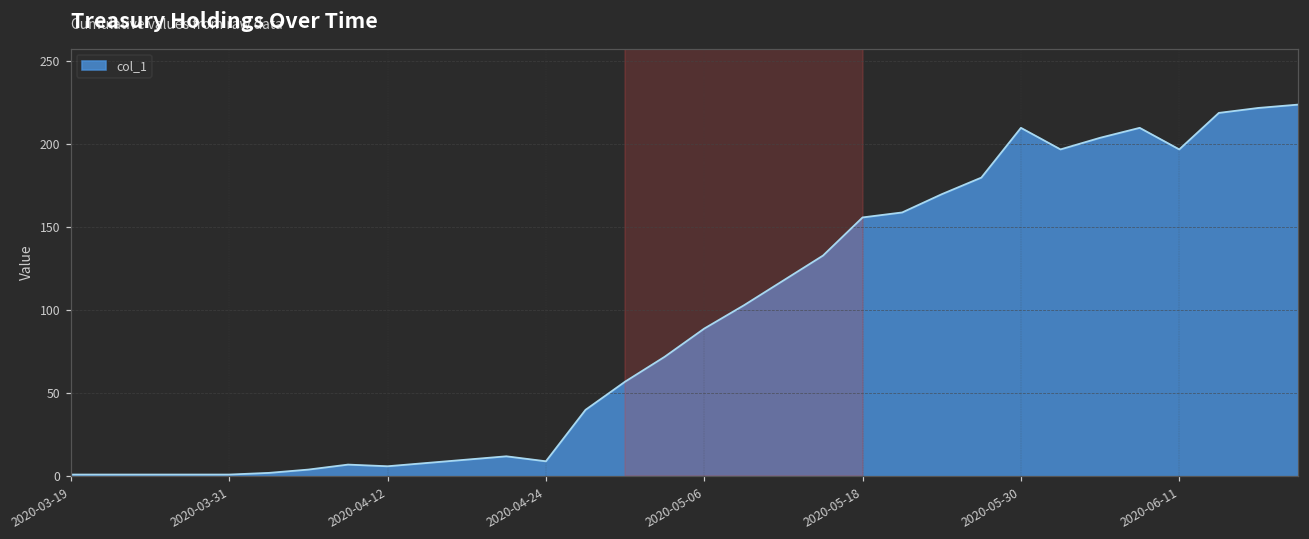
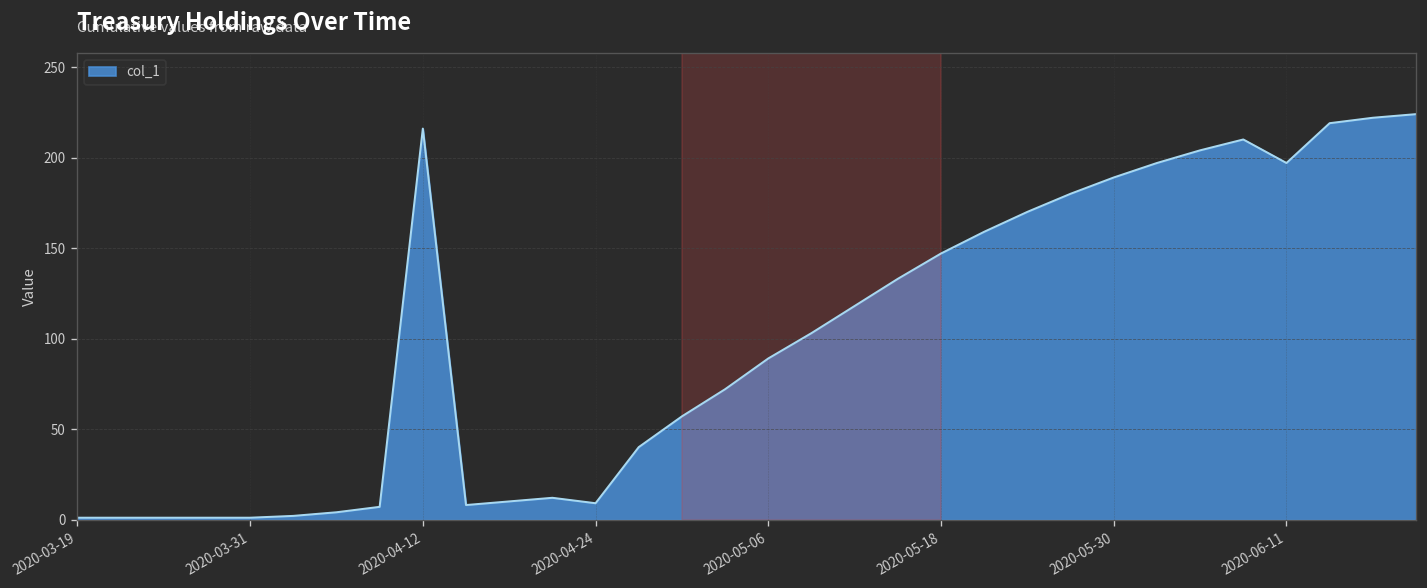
  {
    "2020-03-19": 1,
    "2020-03-31": 1,
-   "2020-04-12": 6,
+   "2020-04-12": 216,
    "2020-04-24": 9,
    "2020-05-06": 89,
-   "2020-05-18": 156,
-   "2020-05-30": 210,
+   "2020-05-18": 147,
+   "2020-05-30": 189,
    "2020-06-11": 197
  }
